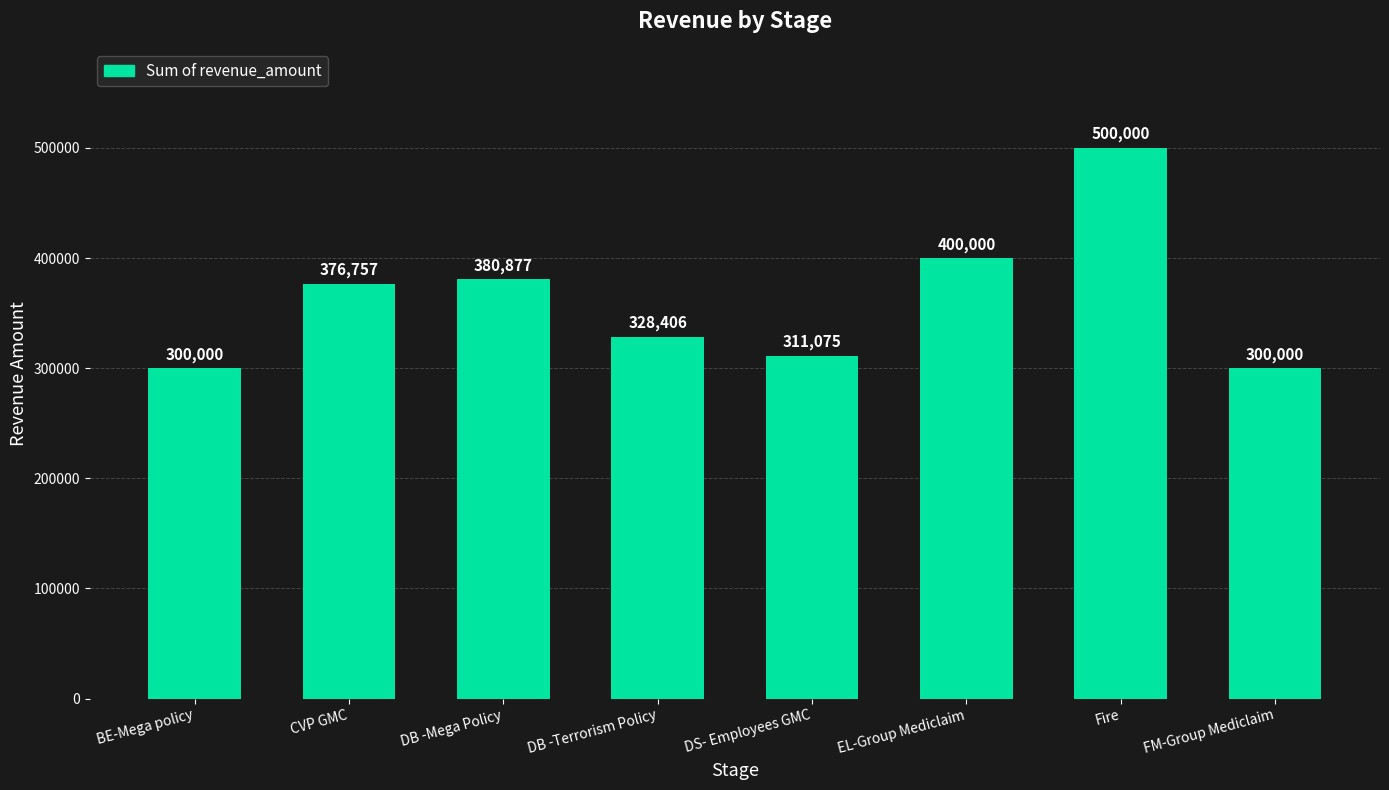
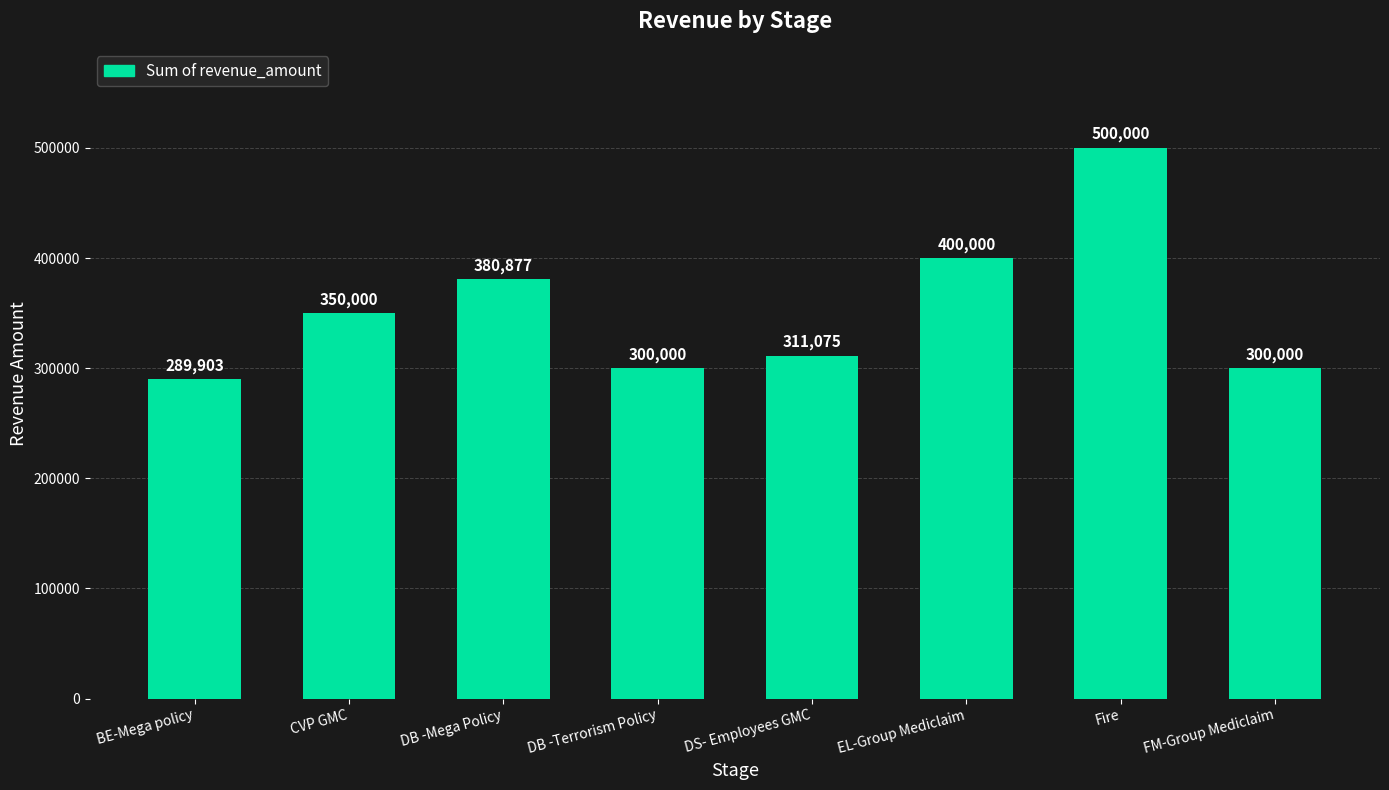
  {
-   "BE-Mega policy": "300,000",
-   "CVP GMC": "376,757",
+   "BE-Mega policy": "289,903",
+   "CVP GMC": "350,000",
    "DB -Mega Policy": "380,877",
-   "DB -Terrorism Policy": "328,406",
+   "DB -Terrorism Policy": "300,000",
    "DS- Employees GMC": "311,075",
    "EL-Group Mediclaim": "400,000",
    "Fire": "500,000",
    "FM-Group Mediclaim": "300,000"
  }
